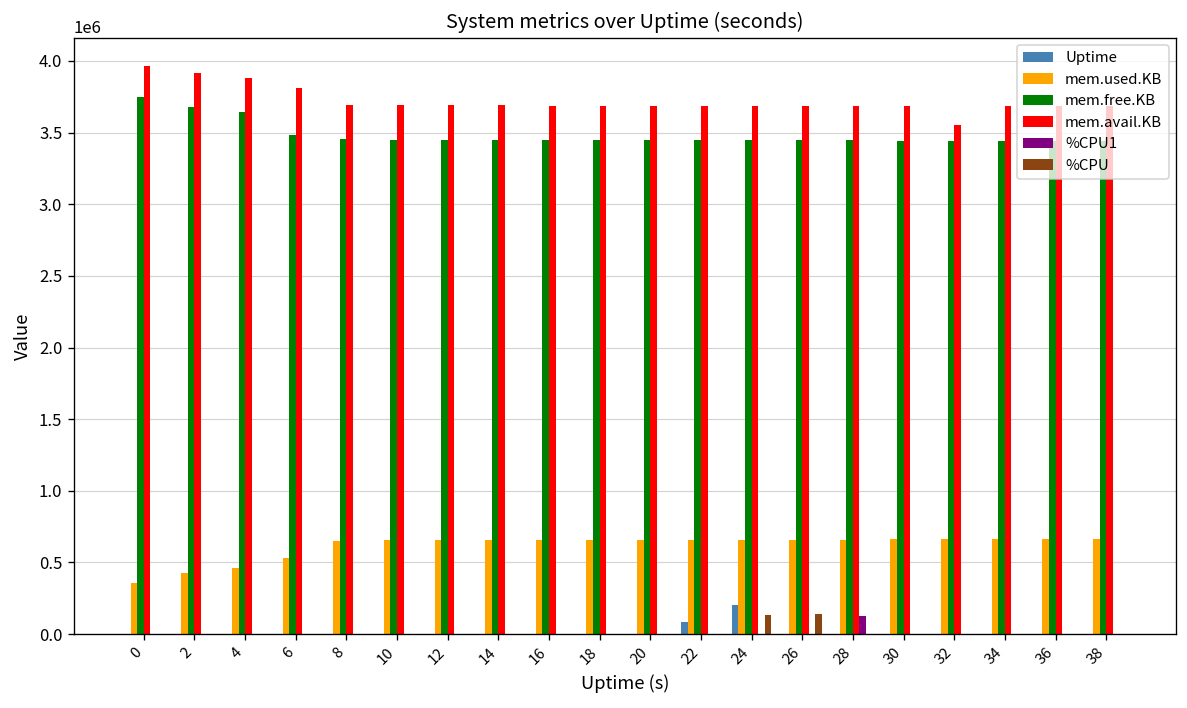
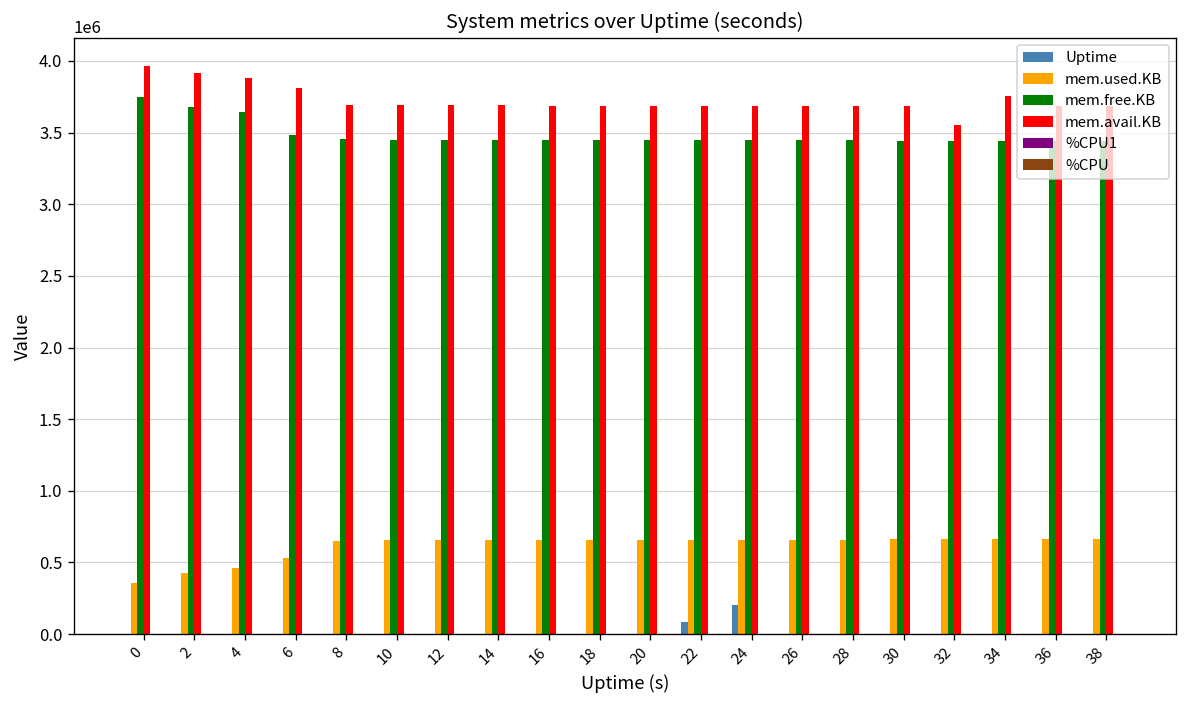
  {
    "Uptime": {
      "0": 0,
      "22": 90000,
      "24": 200000
    },
    "mem.used.KB": {
      "0": 360000,
      "2": 420000,
      "4": 460000,
      "6": 530000,
      "8": 650000,
      "10": 650000,
      "12": 650000,
      "14": 650000,
      "16": 660000,
      "18": 660000,
      "20": 660000,
      "22": 660000,
      "24": 660000,
      "26": 660000,
      "28": 660000,
      "30": 660000,
      "32": 660000,
      "34": 660000,
      "36": 660000,
      "38": 660000
    },
    "mem.free.KB": {
      "0": 3750000,
      "2": 3680000,
      "4": 3640000,
      "6": 3490000,
      "8": 3450000,
      "10": 3450000,
      "12": 3450000,
      "14": 3450000,
      "16": 3450000,
      "18": 3450000,
      "20": 3450000,
      "22": 3450000,
      "24": 3450000,
      "26": 3450000,
      "28": 3440000,
      "30": 3440000,
      "32": 3440000,
      "34": 3440000
    },
    "mem.avail.KB": {
      "0": 3960000,
      "2": 3910000,
      "4": 3880000,
      "6": 3810000,
      "8": 3690000,
      "10": 3690000,
      "12": 3690000,
      "14": 3690000,
      "16": 3690000,
      "18": 3690000,
      "20": 3690000,
      "22": 3690000,
      "24": 3690000,
      "26": 3690000,
      "28": 3690000,
      "30": 3680000,
      "32": 3560000,
-     "34": 3680000
+     "34": 3760000
    },
    "%CPU1": {
      "0": 0,
-     "28": 130000
+     "28": 0
    },
    "%CPU": {
-     "24": 130000,
-     "26": 140000
+     "24": 0,
+     "26": 0
    }
  }
